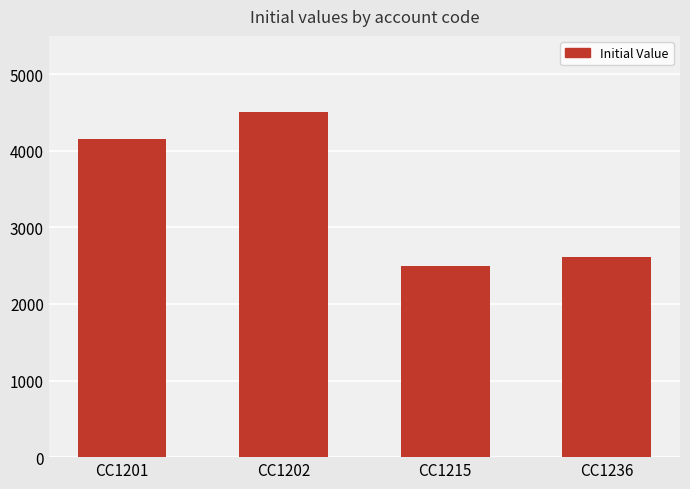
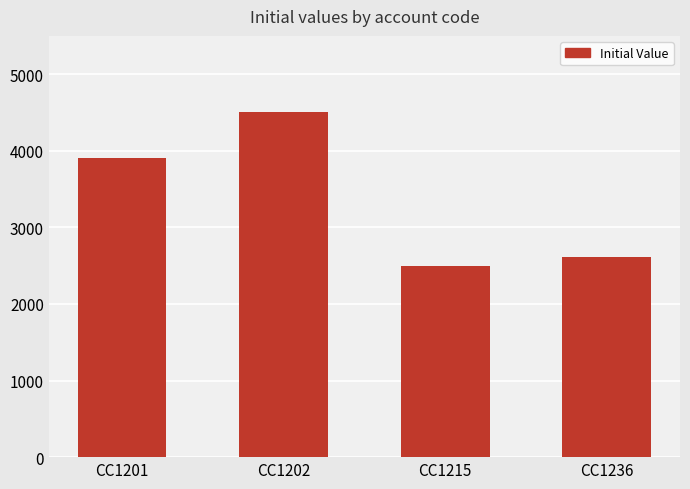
  {
-   "CC1201": 4200,
+   "CC1201": 3900,
    "CC1202": 4500,
    "CC1215": 2500,
    "CC1236": 2600
  }
